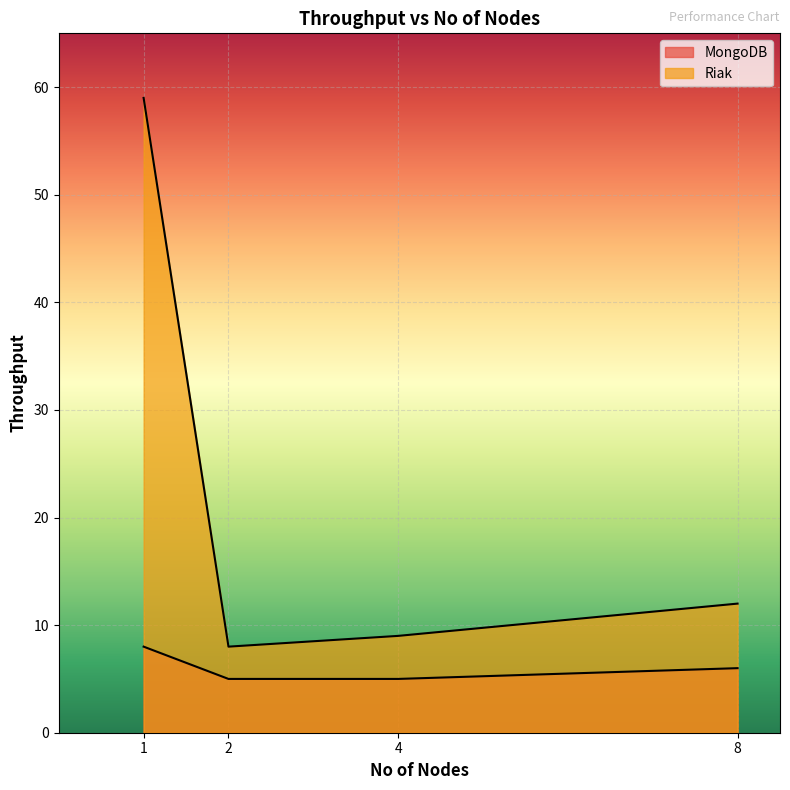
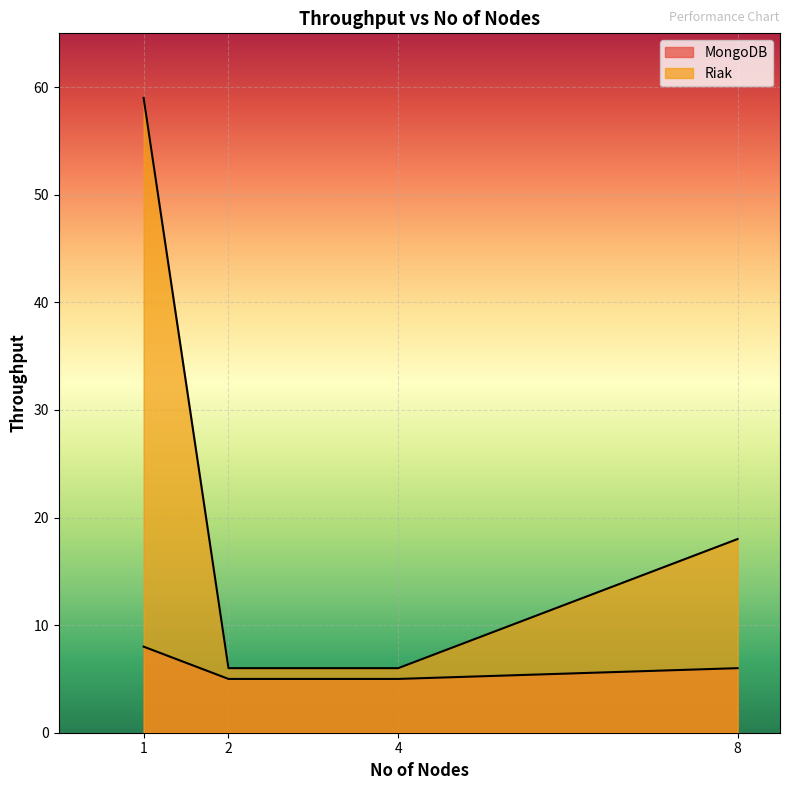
  {
    "MongoDB": {
      "1": 8,
      "2": 5,
      "4": 5,
      "8": 6
    },
    "Riak": {
      "1": 59,
-     "2": 8,
-     "4": 9,
-     "8": 12
+     "2": 6,
+     "4": 6,
+     "8": 18
    }
  }
